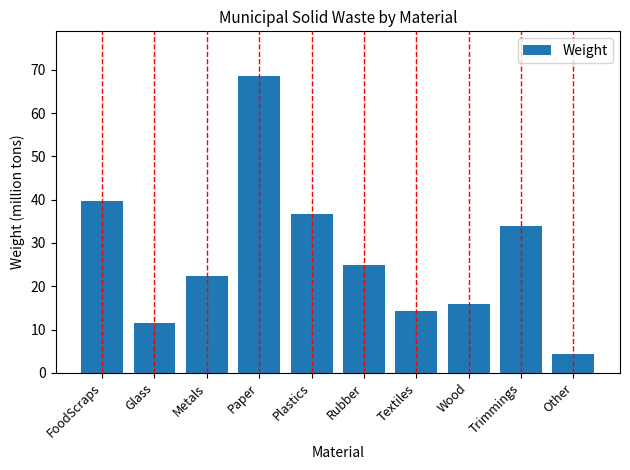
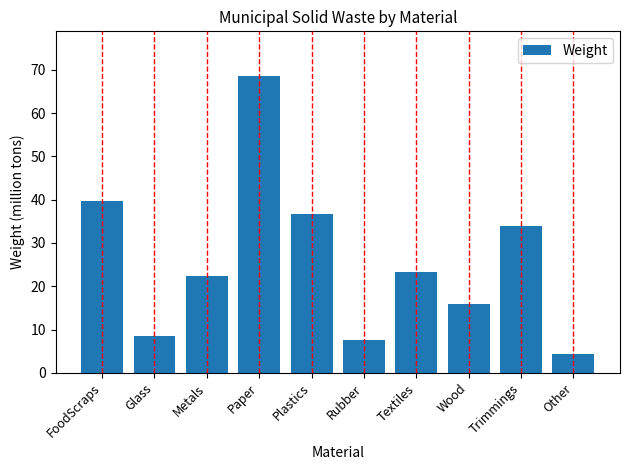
  {
    "FoodScraps": 40,
-   "Glass": 12,
+   "Glass": 9,
    "Metals": 22,
    "Paper": 69,
    "Plastics": 37,
-   "Rubber": 25,
-   "Textiles": 14,
+   "Rubber": 8,
+   "Textiles": 23,
    "Wood": 16,
    "Trimmings": 34,
    "Other": 4
  }
